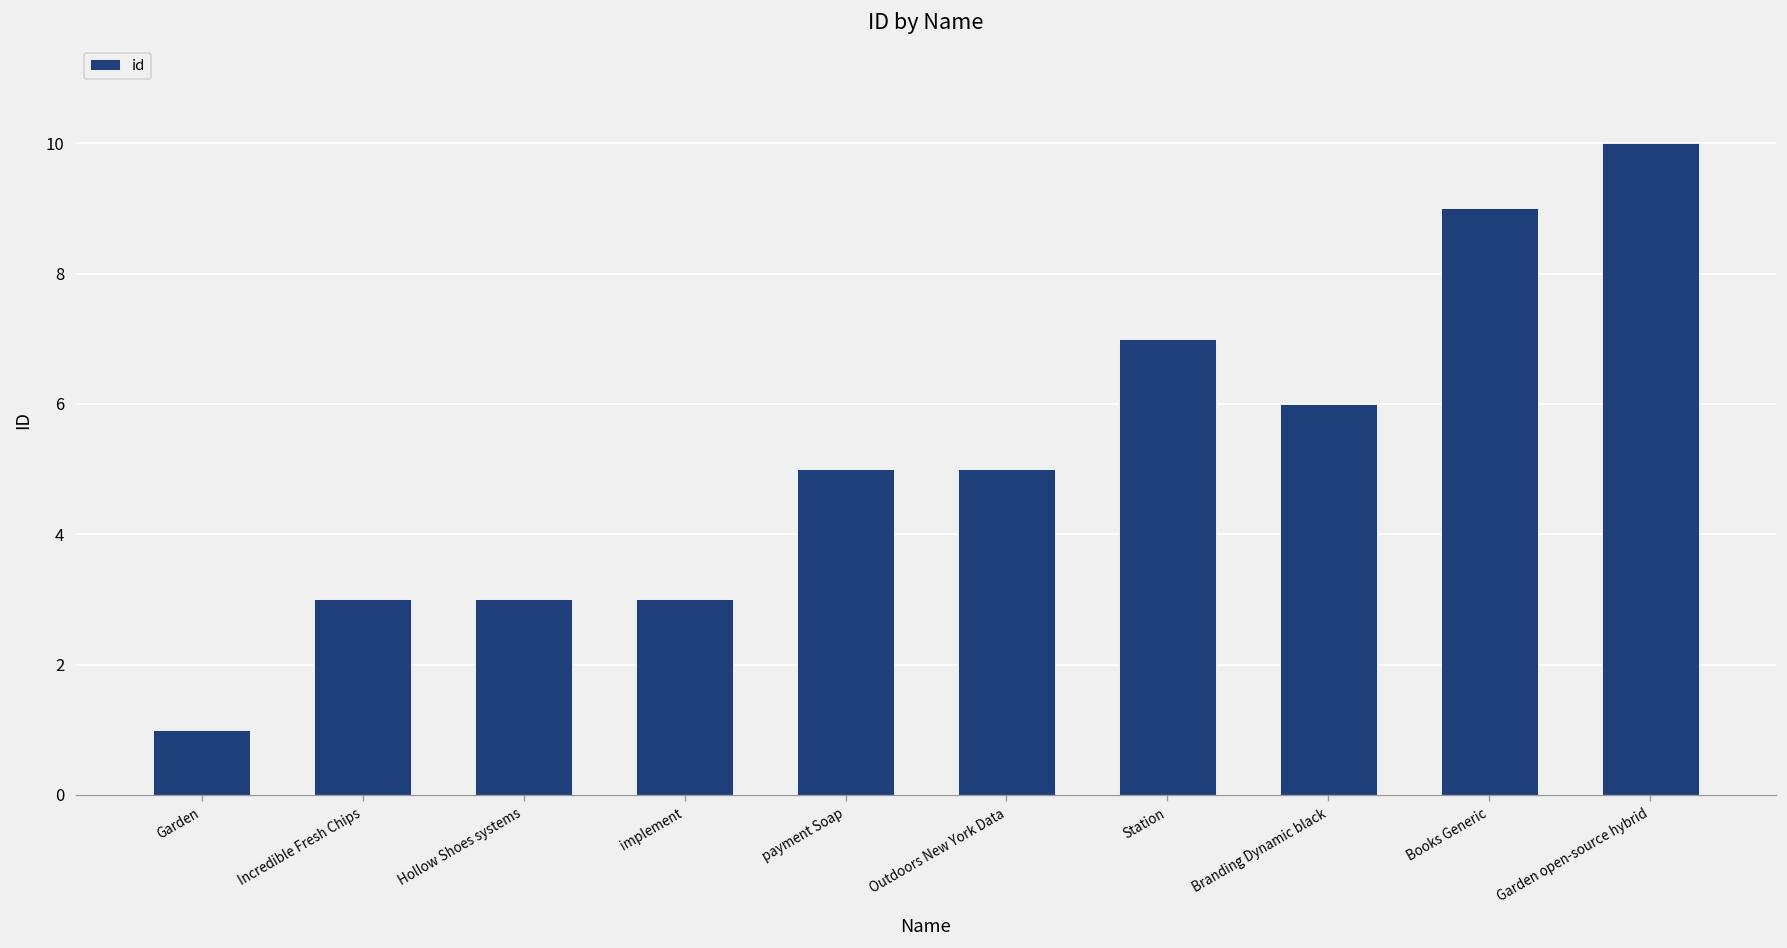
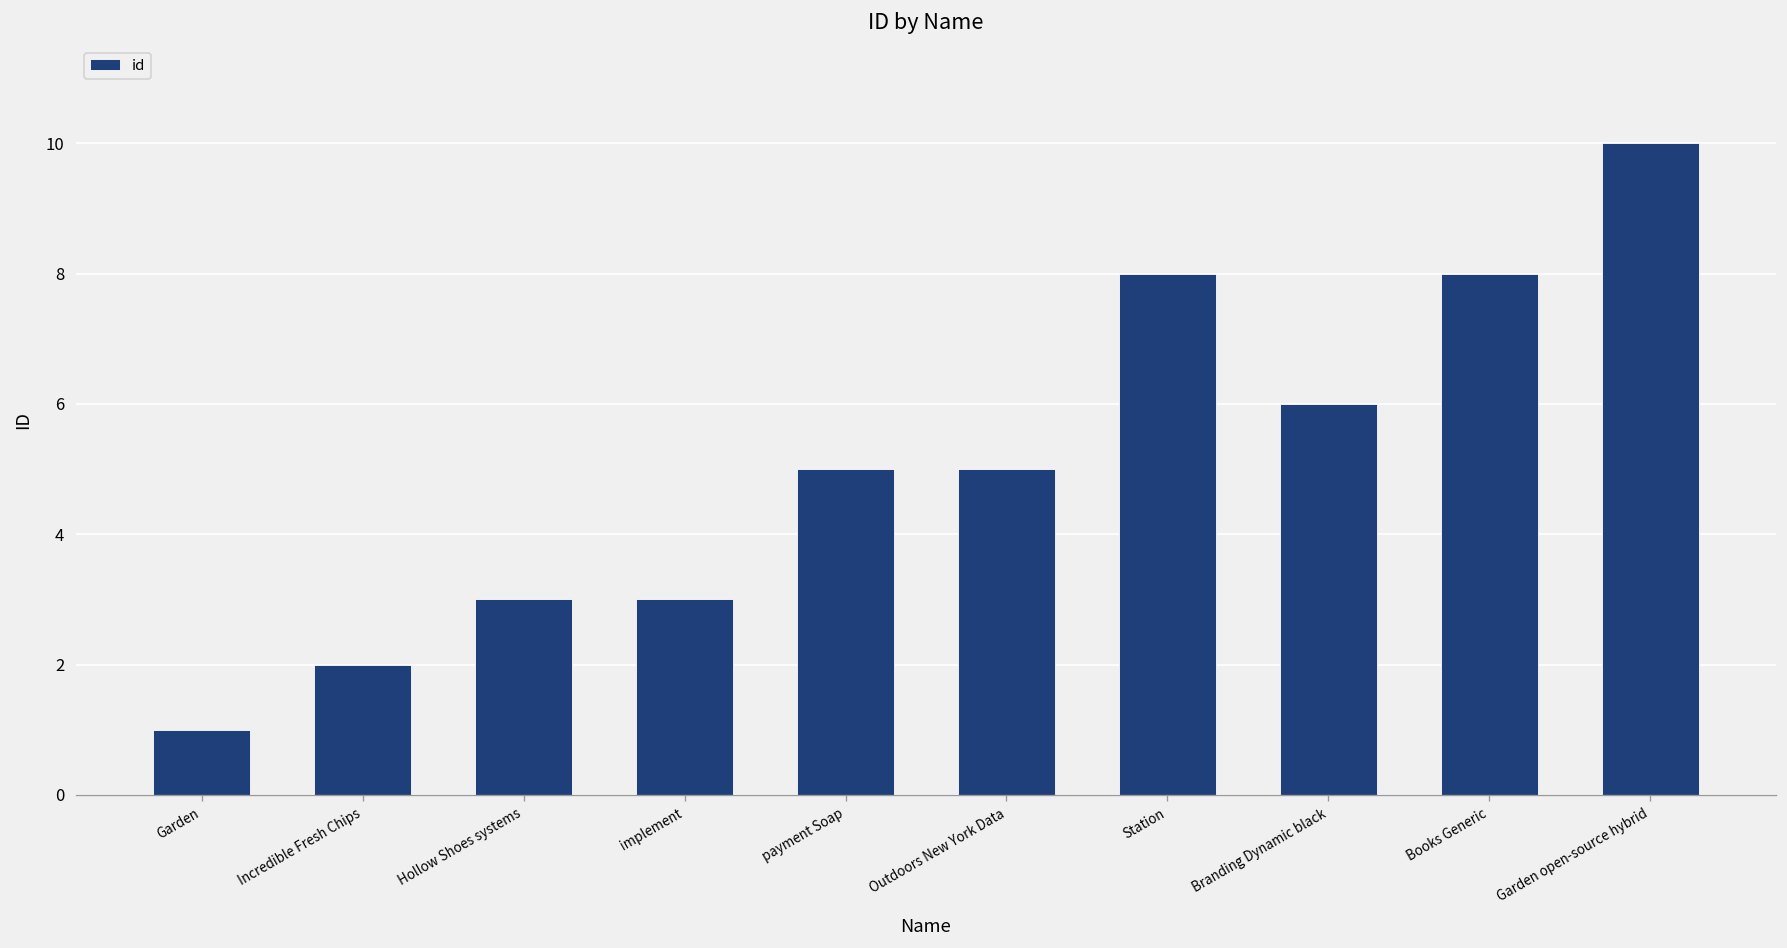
  {
    "Garden": 1,
-   "Incredible Fresh Chips": 3,
+   "Incredible Fresh Chips": 2,
    "Hollow Shoes systems": 3,
    "implement": 3,
    "payment Soap": 5,
    "Outdoors New York Data": 5,
-   "Station": 7,
+   "Station": 8,
    "Branding Dynamic black": 6,
-   "Books Generic": 9,
+   "Books Generic": 8,
    "Garden open-source hybrid": 10
  }
